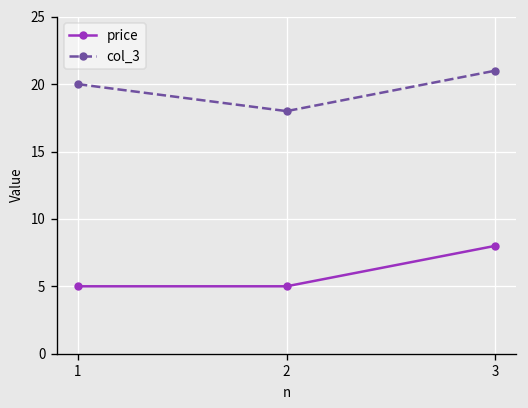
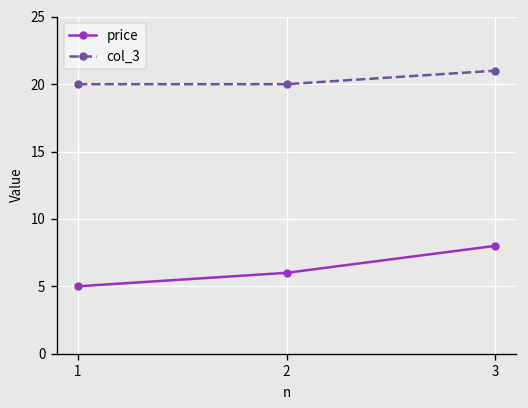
  {
    "price": {
      "1": 5,
-     "2": 5,
+     "2": 6,
      "3": 8
    },
    "col_3": {
      "1": 20,
-     "2": 18,
+     "2": 20,
      "3": 21
    }
  }
